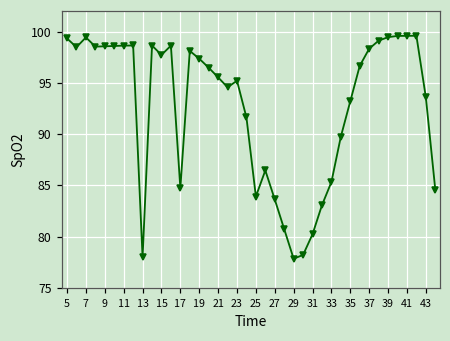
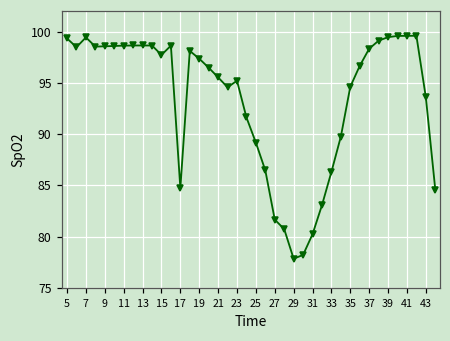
  {
    "5": 99,
    "7": 99,
    "9": 99,
    "11": 99,
-   "13": 78,
+   "13": 99,
    "15": 98,
    "17": 85,
    "19": 97,
    "21": 96,
    "23": 95,
-   "25": 84,
-   "27": 84,
+   "25": 89,
+   "27": 82,
    "29": 78,
    "31": 80,
-   "33": 85,
-   "35": 93,
+   "33": 86,
+   "35": 95,
    "37": 98,
    "39": 99,
    "41": 100,
    "43": 94
  }
